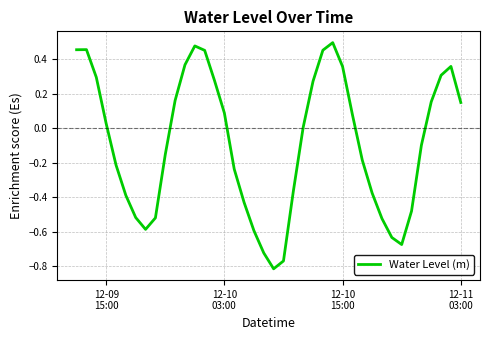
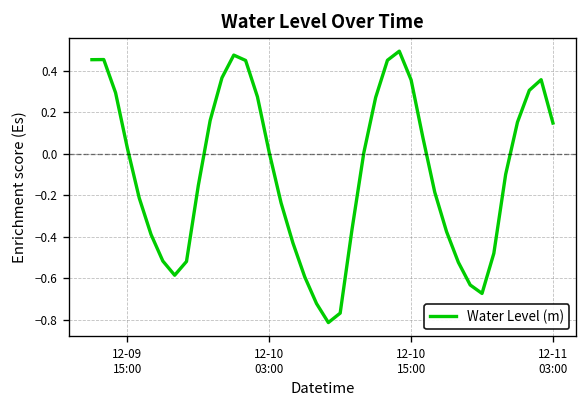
  {
    "12-09 15:00": 0.03,
-   "12-10 03:00": 0.09,
+   "12-10 03:00": 0.01,
    "12-10 15:00": 0.36,
    "12-11 03:00": 0.15
  }
